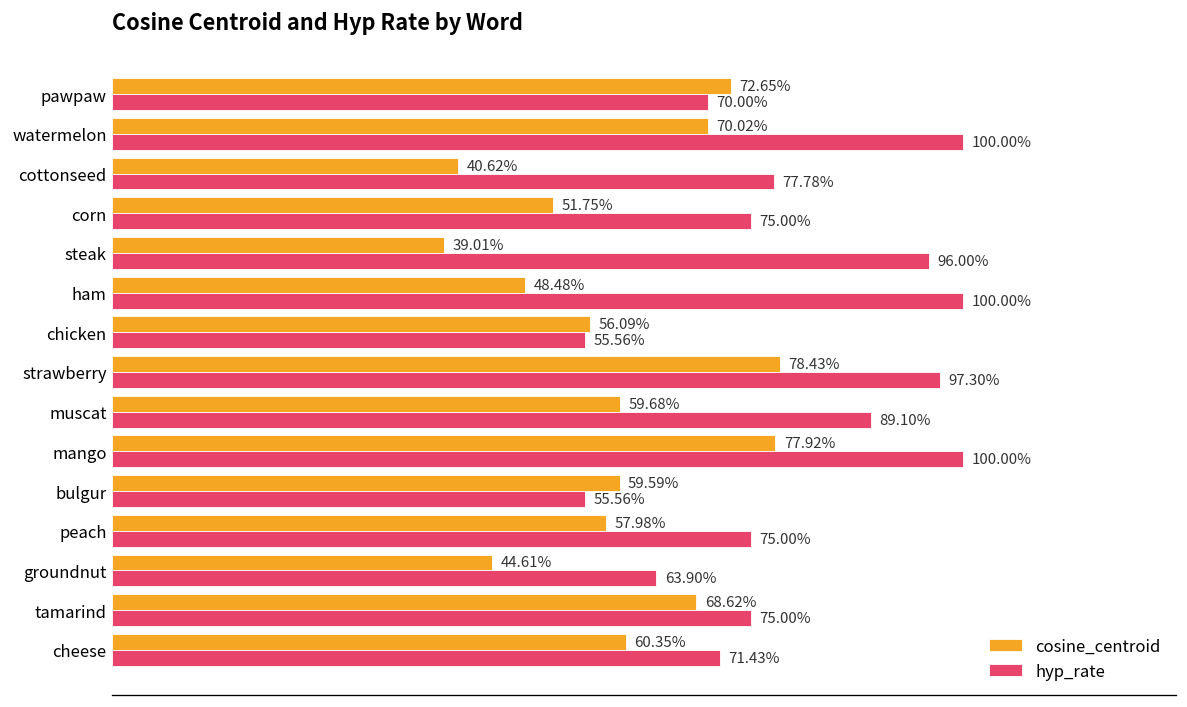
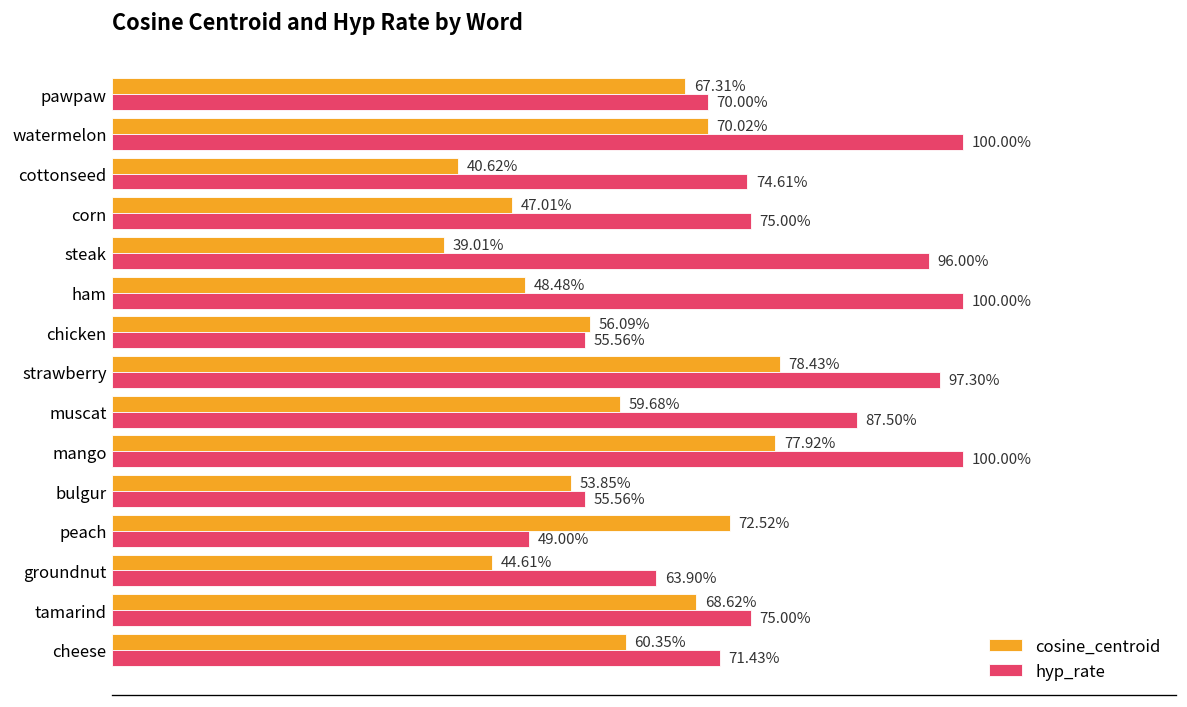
  {
    "cosine_centroid": {
-     "pawpaw": "72.65%",
+     "pawpaw": "67.31%",
      "watermelon": "70.02%",
      "cottonseed": "40.62%",
-     "corn": "51.75%",
+     "corn": "47.01%",
      "steak": "39.01%",
      "ham": "48.48%",
      "chicken": "56.09%",
      "strawberry": "78.43%",
      "muscat": "59.68%",
      "mango": "77.92%",
-     "bulgur": "59.59%",
-     "peach": "57.98%",
+     "bulgur": "53.85%",
+     "peach": "72.52%",
      "groundnut": "44.61%",
      "tamarind": "68.62%",
      "cheese": "60.35%"
    },
    "hyp_rate": {
      "pawpaw": "70.00%",
      "watermelon": "100.00%",
-     "cottonseed": "77.78%",
+     "cottonseed": "74.61%",
      "corn": "75.00%",
      "steak": "96.00%",
      "ham": "100.00%",
      "chicken": "55.56%",
      "strawberry": "97.30%",
-     "muscat": "89.10%",
+     "muscat": "87.50%",
      "mango": "100.00%",
      "bulgur": "55.56%",
-     "peach": "75.00%",
+     "peach": "49.00%",
      "groundnut": "63.90%",
      "tamarind": "75.00%",
      "cheese": "71.43%"
    }
  }
